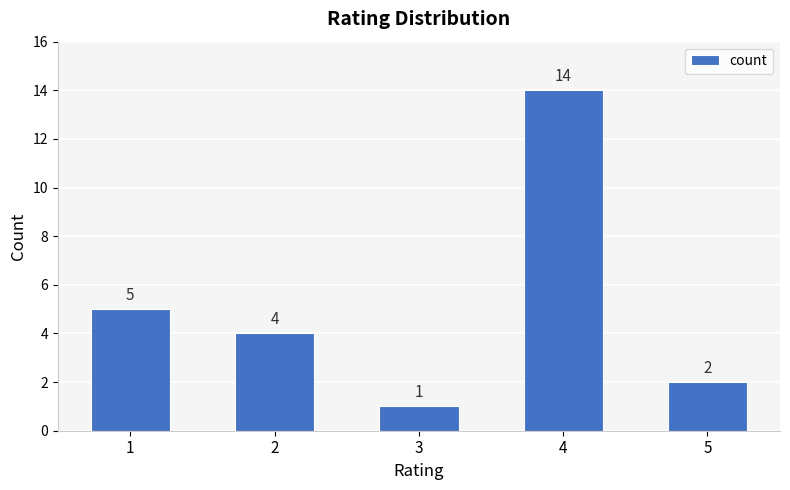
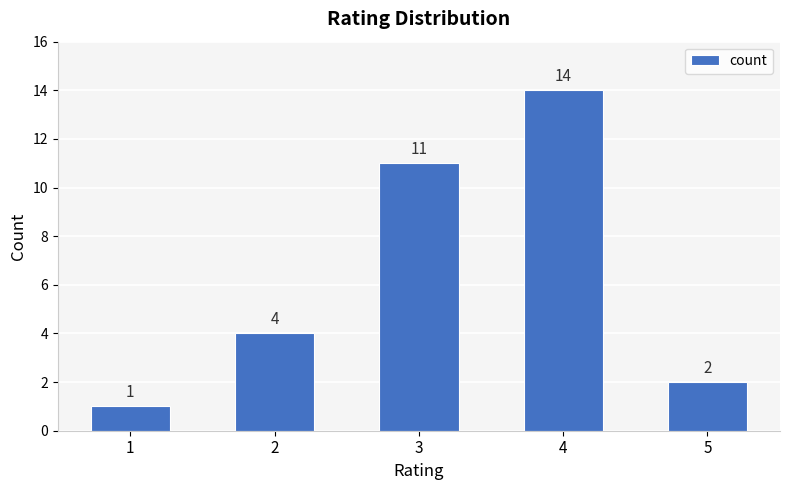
  {
-   "1": 5,
+   "1": 1,
    "2": 4,
-   "3": 1,
+   "3": 11,
    "4": 14,
    "5": 2
  }
